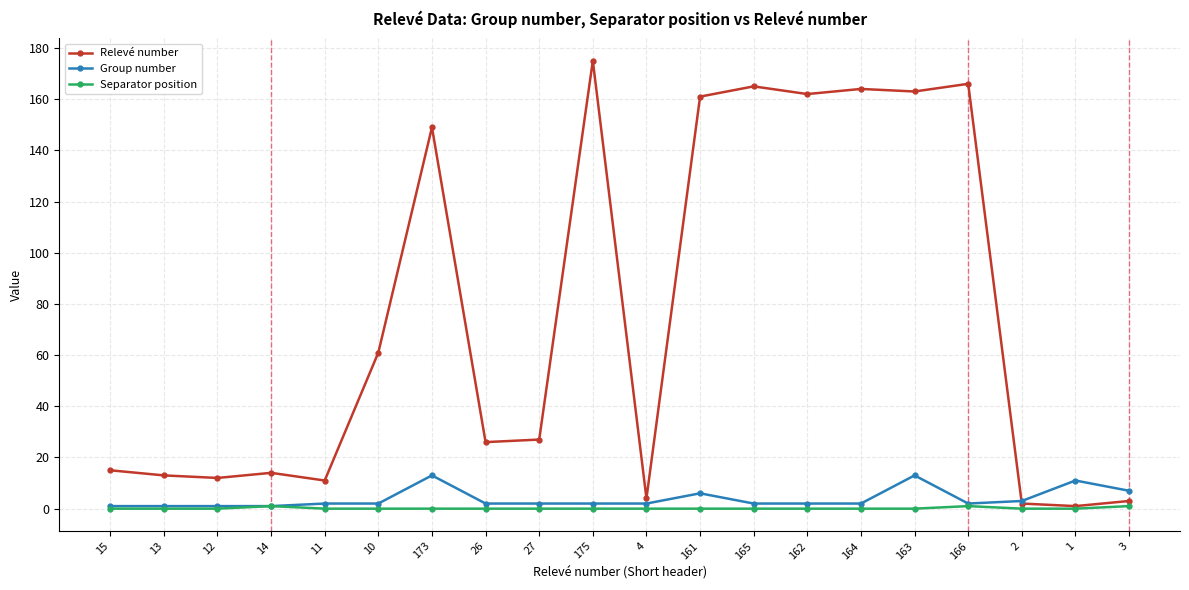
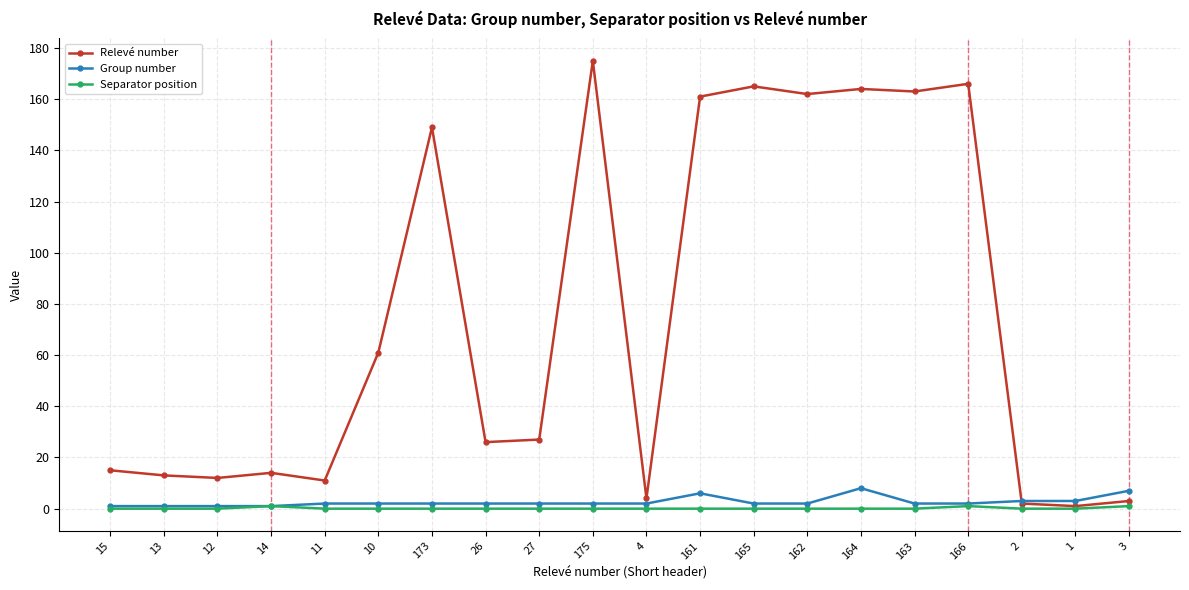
  {
    "Relevé number": {
      "15": 15,
      "13": 13,
      "12": 12,
      "14": 14,
      "11": 11,
      "10": 61,
      "173": 149,
      "26": 26,
      "27": 27,
      "175": 175,
      "4": 4,
      "161": 161,
      "165": 165,
      "162": 162,
      "164": 164,
      "163": 163,
      "166": 166,
      "1": 1,
      "3": 3
    },
    "Group number": {
      "15": 1,
      "13": 1,
      "12": 1,
      "11": 2,
      "10": 2,
-     "173": 13,
+     "173": 2,
      "26": 2,
      "27": 2,
      "175": 2,
      "4": 2,
      "161": 6,
      "165": 2,
      "162": 2,
-     "164": 2,
-     "163": 13,
+     "164": 8,
+     "163": 2,
      "166": 2,
-     "1": 11,
+     "1": 3,
      "3": 7
    },
    "Separator position": {
      "15": 0,
      "13": 0,
      "12": 0,
      "11": 0,
      "10": 0,
      "173": 0,
      "26": 0,
      "27": 0,
      "175": 0,
      "4": 0,
      "161": 0,
      "165": 0,
      "162": 0,
      "164": 0,
      "163": 0,
      "166": 1,
      "2": 0,
      "1": 0,
      "3": 1
    }
  }
